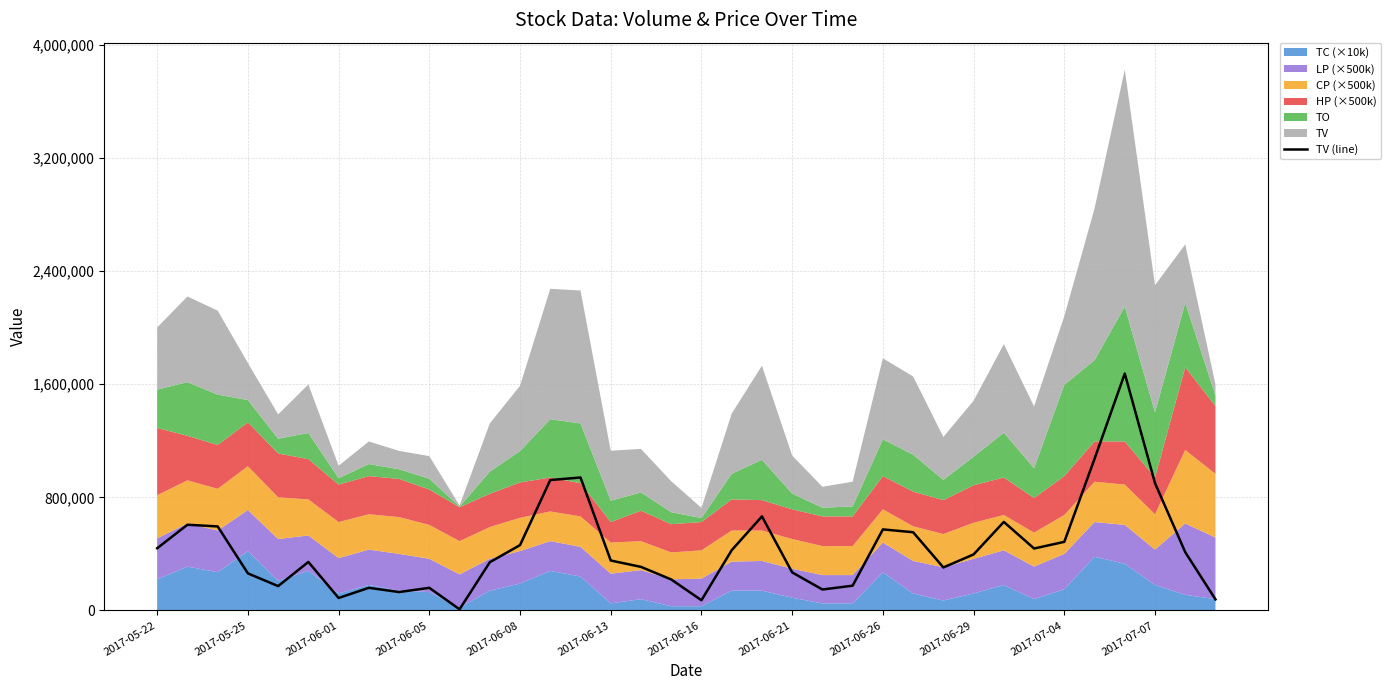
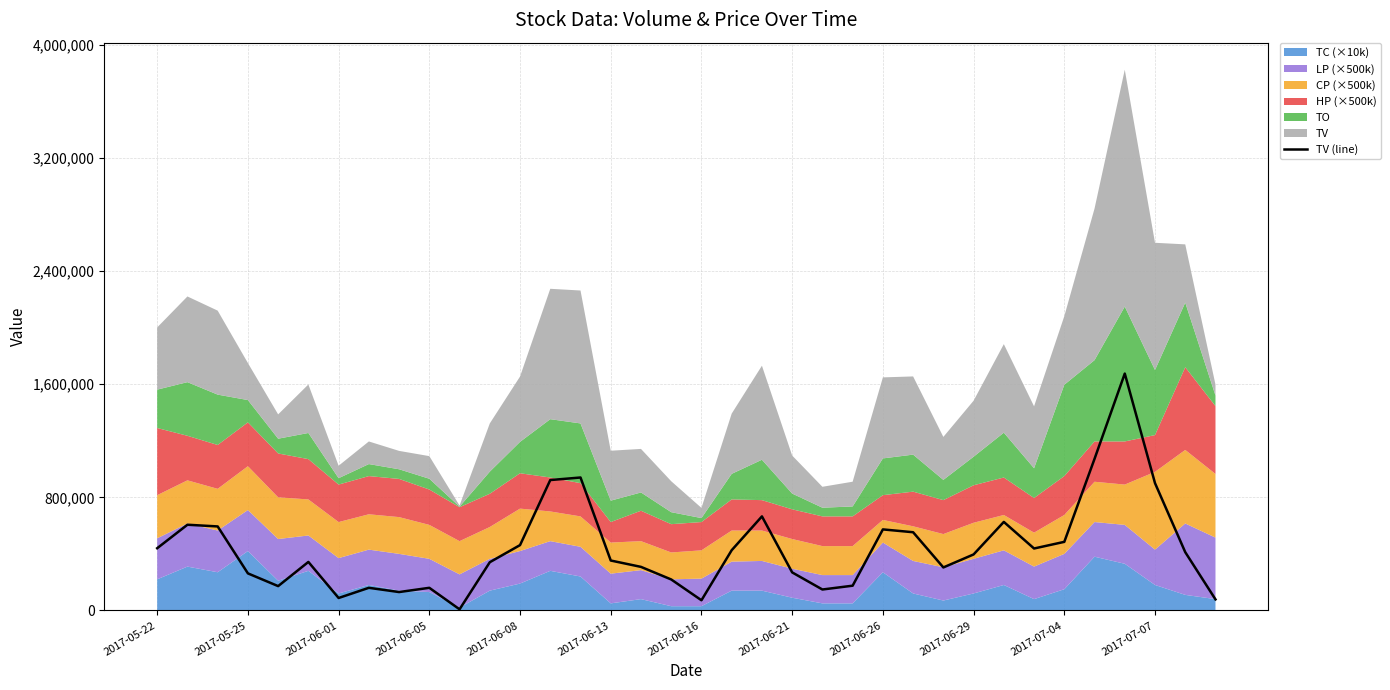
  {
    "TV (line)": {
      "2017-05-22": "440,000",
      "2017-05-25": "260,000",
      "2017-06-01": "90,000",
      "2017-06-05": "160,000",
      "2017-06-08": "460,000",
      "2017-06-13": "350,000",
      "2017-06-16": "70,000",
      "2017-06-21": "270,000",
      "2017-06-26": "570,000",
      "2017-06-29": "400,000",
      "2017-07-04": "490,000",
      "2017-07-07": "900,000"
    },
    "TC (×10k)": {
      "2017-05-22": "220,000",
      "2017-05-25": "420,000",
      "2017-06-01": "120,000",
      "2017-06-05": "130,000",
      "2017-06-08": "190,000",
      "2017-06-13": "50,000",
      "2017-06-16": "30,000",
      "2017-06-21": "90,000",
      "2017-06-26": "270,000",
      "2017-06-29": "120,000",
      "2017-07-04": "150,000",
      "2017-07-07": "180,000"
    },
    "LP (×500k)": {
      "2017-05-22": "290,000",
      "2017-05-25": "290,000",
      "2017-06-01": "250,000",
      "2017-06-05": "240,000",
      "2017-06-08": "230,000",
      "2017-06-13": "210,000",
      "2017-06-16": "200,000",
      "2017-06-21": "210,000",
      "2017-06-26": "210,000",
      "2017-06-29": "250,000",
      "2017-07-04": "250,000",
      "2017-07-07": "250,000"
    },
    "CP (×500k)": {
      "2017-05-22": "310,000",
      "2017-05-25": "310,000",
      "2017-06-01": "260,000",
      "2017-06-05": "240,000",
-     "2017-06-08": "240,000",
+     "2017-06-08": "300,000",
      "2017-06-13": "220,000",
      "2017-06-16": "200,000",
      "2017-06-21": "210,000",
-     "2017-06-26": "240,000",
+     "2017-06-26": "160,000",
      "2017-06-29": "260,000",
      "2017-07-04": "280,000",
-     "2017-07-07": "250,000"
+     "2017-07-07": "550,000"
    },
    "HP (×500k)": {
      "2017-05-22": "480,000",
      "2017-05-25": "310,000",
      "2017-06-01": "270,000",
      "2017-06-05": "250,000",
      "2017-06-08": "250,000",
      "2017-06-13": "150,000",
      "2017-06-16": "200,000",
      "2017-06-21": "210,000",
-     "2017-06-26": "240,000",
+     "2017-06-26": "180,000",
      "2017-06-29": "270,000",
      "2017-07-04": "280,000",
      "2017-07-07": "260,000"
    },
    "TO": {
      "2017-05-22": "270,000",
      "2017-05-25": "160,000",
      "2017-06-01": "50,000",
      "2017-06-05": "80,000",
      "2017-06-08": "220,000",
      "2017-06-13": "150,000",
      "2017-06-16": "30,000",
      "2017-06-21": "110,000",
      "2017-06-26": "260,000",
      "2017-06-29": "200,000",
      "2017-07-04": "650,000",
      "2017-07-07": "460,000"
    },
    "TV": {
      "2017-05-22": "440,000",
      "2017-05-25": "260,000",
      "2017-06-01": "90,000",
      "2017-06-05": "160,000",
      "2017-06-08": "460,000",
      "2017-06-13": "350,000",
      "2017-06-16": "70,000",
      "2017-06-21": "270,000",
      "2017-06-26": "570,000",
      "2017-06-29": "400,000",
      "2017-07-04": "490,000",
      "2017-07-07": "900,000"
    }
  }
